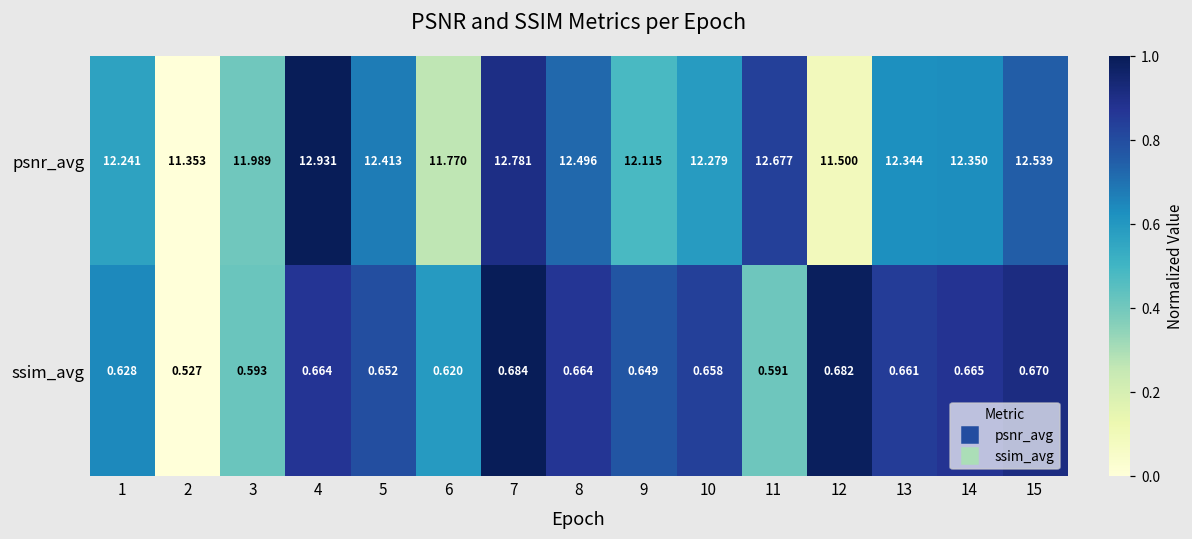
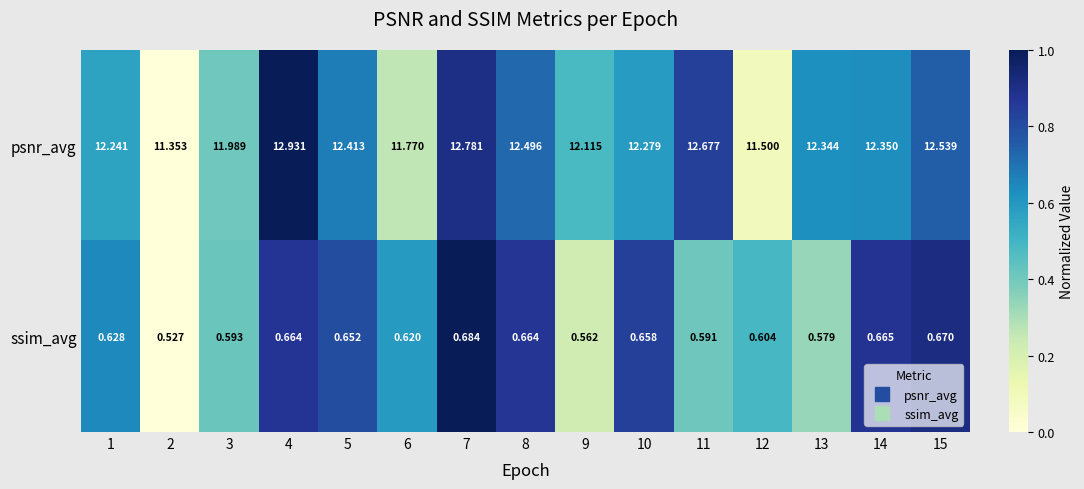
  {
    "psnr_avg": {
      "1": 12.241,
      "2": 11.353,
      "3": 11.989,
      "4": 12.931,
      "5": 12.413,
      "6": 11.770,
      "7": 12.781,
      "8": 12.496,
      "9": 12.115,
      "10": 12.279,
      "11": 12.677,
      "12": 11.500,
      "13": 12.344,
      "14": 12.350,
      "15": 12.539
    },
    "ssim_avg": {
      "1": 0.628,
      "2": 0.527,
      "3": 0.593,
      "4": 0.664,
      "5": 0.652,
      "6": 0.620,
      "7": 0.684,
      "8": 0.664,
-     "9": 0.649,
+     "9": 0.562,
      "10": 0.658,
      "11": 0.591,
-     "12": 0.682,
-     "13": 0.661,
+     "12": 0.604,
+     "13": 0.579,
      "14": 0.665,
      "15": 0.670
    }
  }
